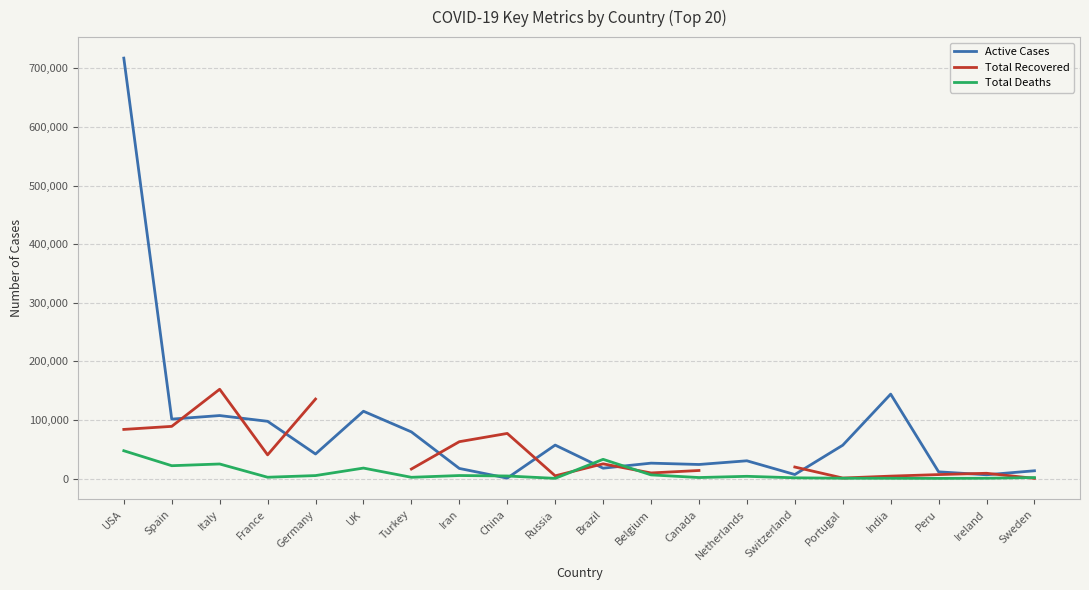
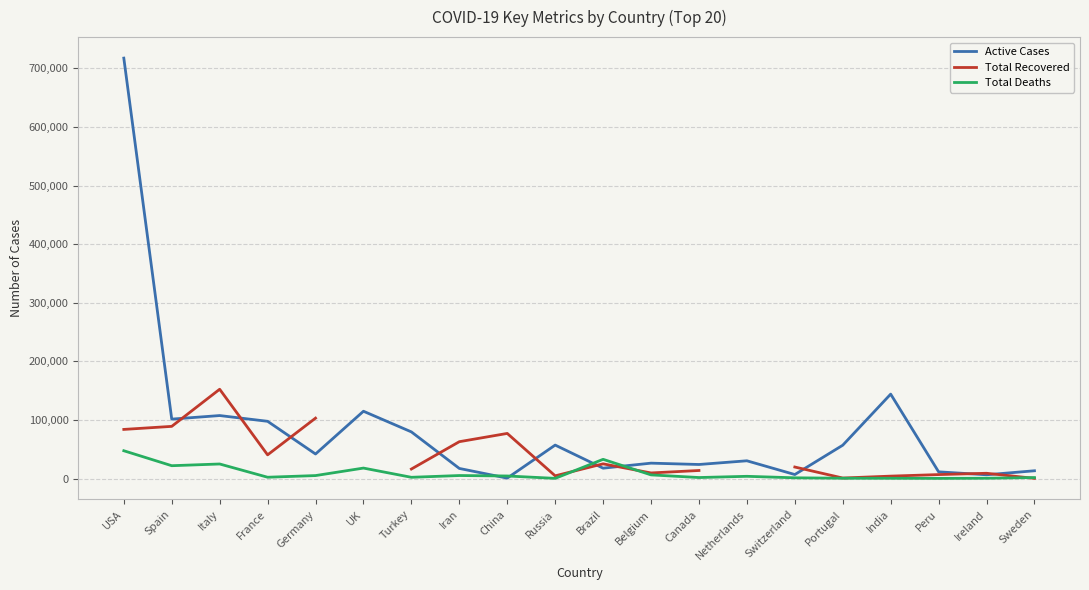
  {
    "Active Cases": {
      "USA": "720,000",
      "Spain": "100,000",
      "Italy": "110,000",
      "France": "100,000",
      "Germany": "40,000",
      "UK": "120,000",
      "Turkey": "80,000",
      "Iran": "20,000",
      "Russia": "60,000",
      "Brazil": "20,000",
      "Belgium": "30,000",
      "Canada": "20,000",
      "Netherlands": "30,000",
      "Switzerland": "10,000",
      "Portugal": "60,000",
      "India": "140,000",
      "Peru": "10,000",
      "Sweden": "10,000"
    },
    "Total Recovered": {
      "USA": "80,000",
      "Spain": "90,000",
      "Italy": "150,000",
      "France": "40,000",
-     "Germany": "140,000",
+     "Germany": "100,000",
      "Turkey": "20,000",
      "Iran": "60,000",
      "China": "80,000",
      "Russia": "0",
      "Brazil": "30,000",
      "Canada": "10,000",
      "Switzerland": "20,000",
      "Peru": "10,000"
    },
    "Total Deaths": {
      "USA": "50,000",
      "Spain": "20,000",
      "Italy": "30,000",
      "France": "0",
      "Germany": "10,000",
      "UK": "20,000",
      "Turkey": "0",
      "Iran": "10,000",
      "Russia": "0",
      "Brazil": "30,000",
      "Canada": "0",
      "Netherlands": "0",
      "Switzerland": "0",
      "Peru": "0",
      "Ireland": "0"
    }
  }
